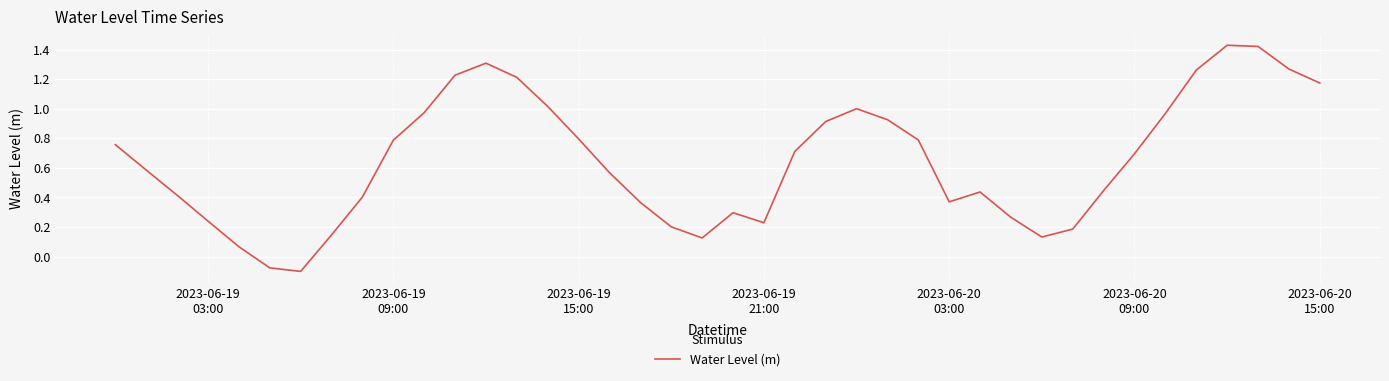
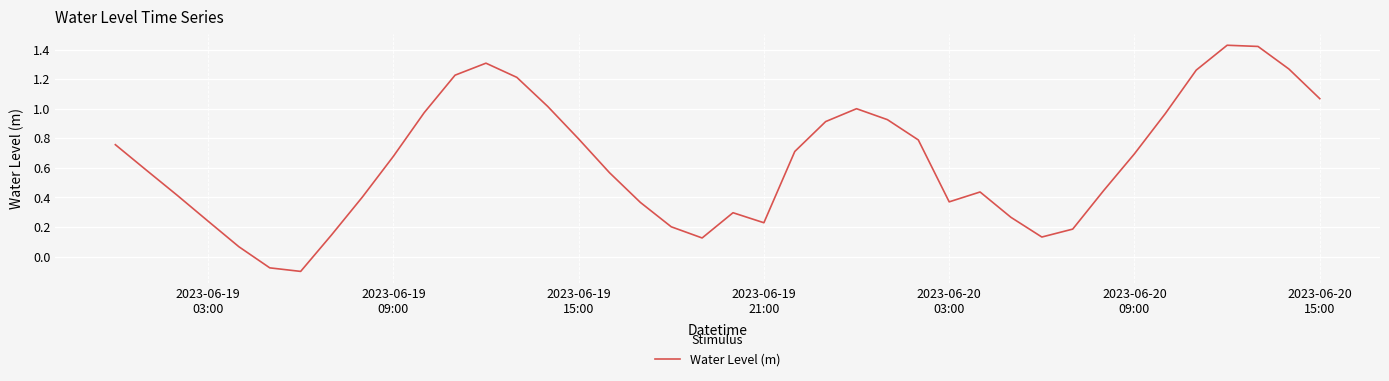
  {
    "2023-06-19 03:00": 0.24,
-   "2023-06-19 09:00": 0.79,
+   "2023-06-19 09:00": 0.68,
    "2023-06-19 15:00": 0.80,
    "2023-06-19 21:00": 0.23,
    "2023-06-20 03:00": 0.37,
    "2023-06-20 09:00": 0.70,
-   "2023-06-20 15:00": 1.17
+   "2023-06-20 15:00": 1.07
  }
